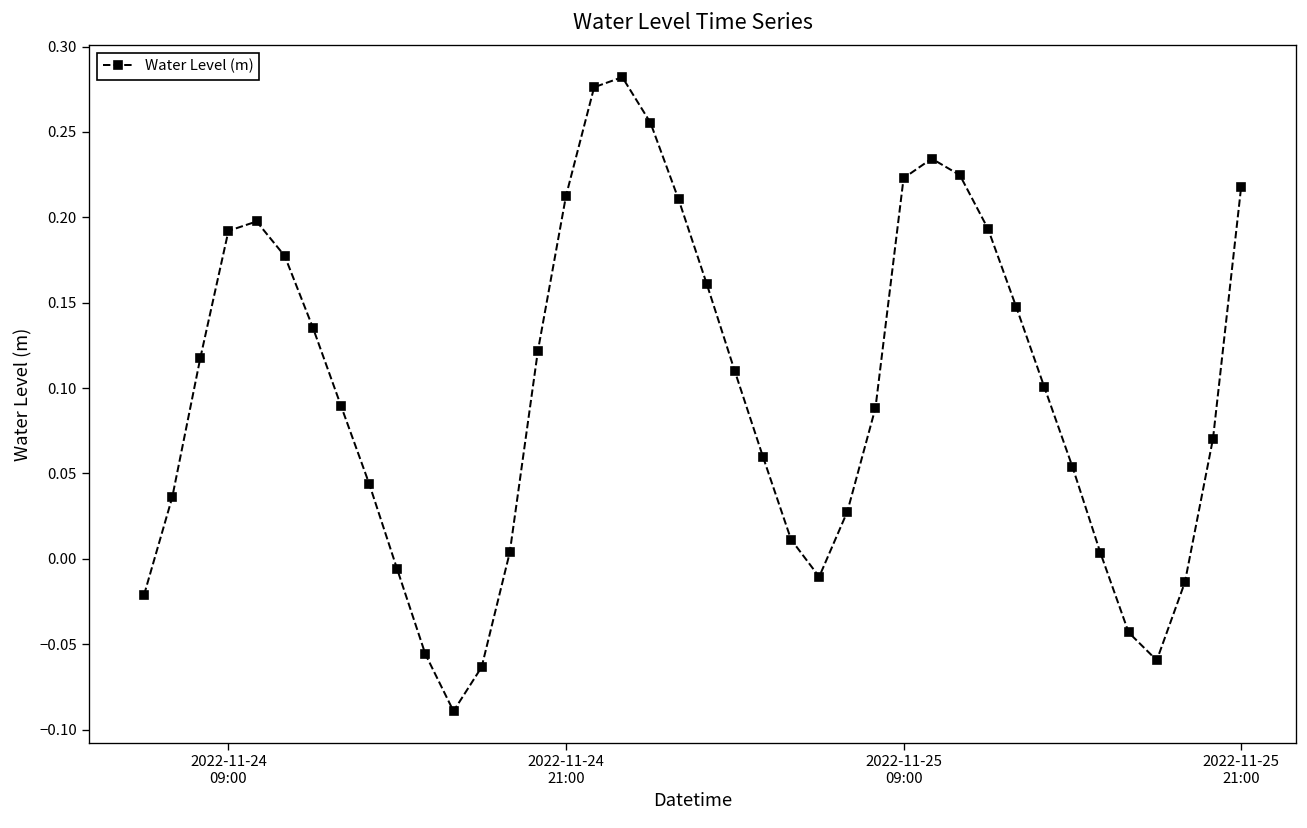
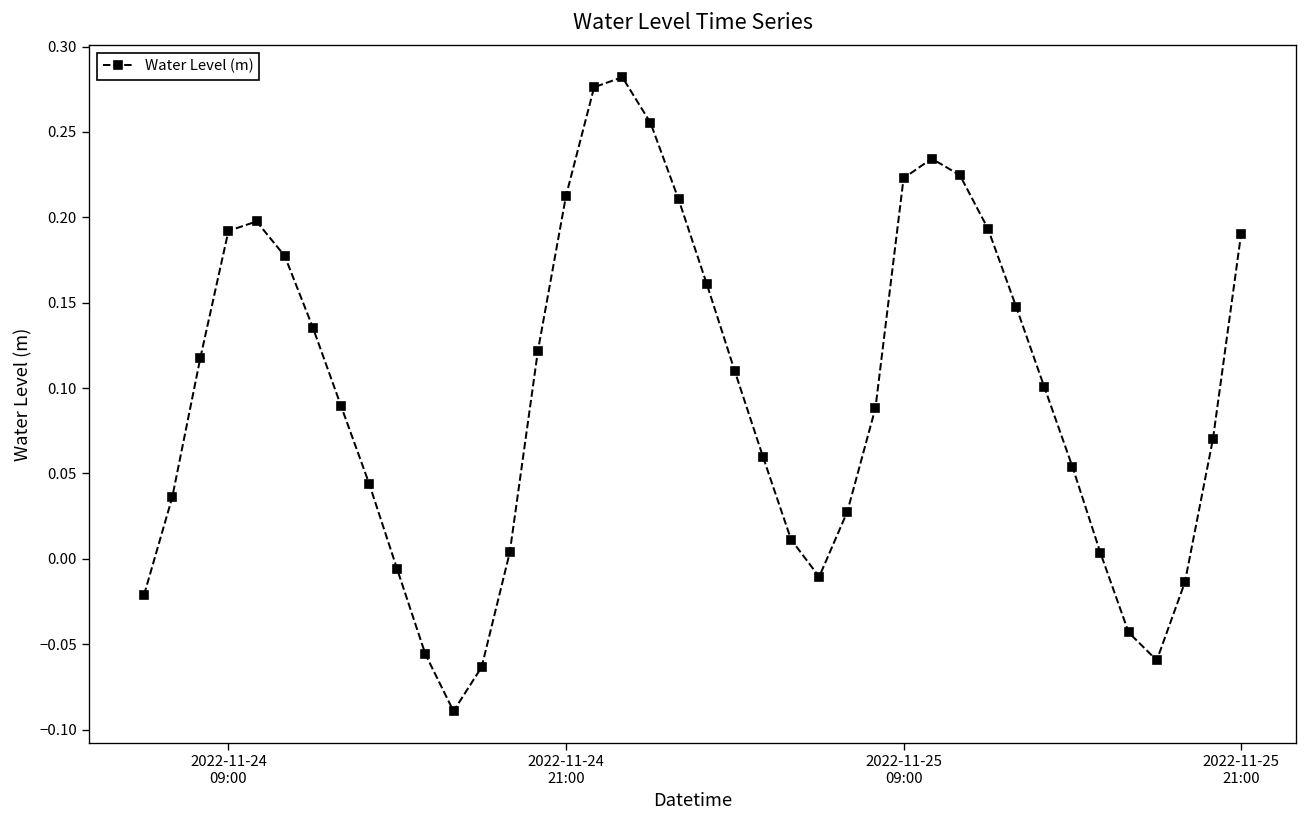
  {
    "2022-11-24 09:00": 0.192,
    "2022-11-24 21:00": 0.213,
    "2022-11-25 09:00": 0.223,
-   "2022-11-25 21:00": 0.218
+   "2022-11-25 21:00": 0.190
  }
